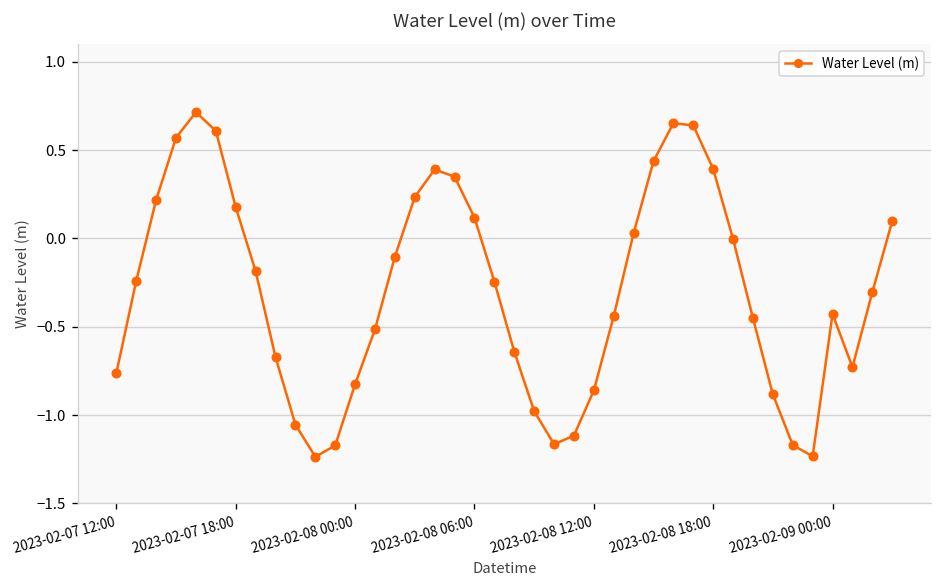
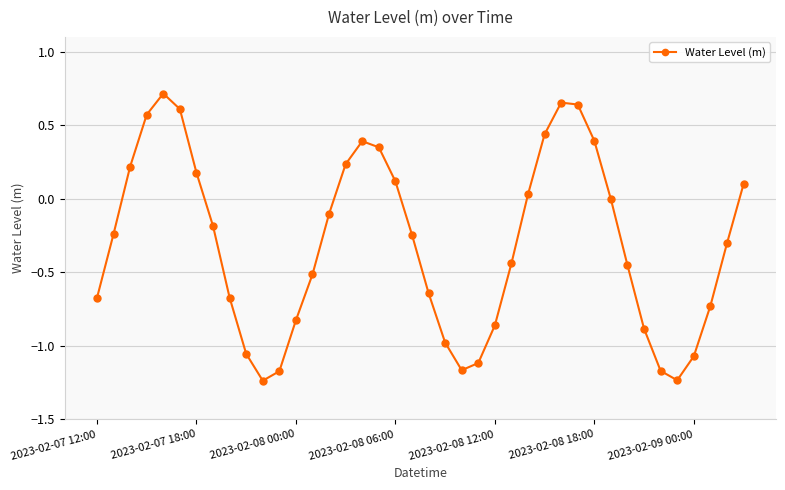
  {
-   "2023-02-07 12:00": -0.76,
+   "2023-02-07 12:00": -0.67,
    "2023-02-07 18:00": 0.18,
    "2023-02-08 00:00": -0.83,
    "2023-02-08 06:00": 0.12,
    "2023-02-08 12:00": -0.86,
    "2023-02-08 18:00": 0.39,
-   "2023-02-09 00:00": -0.43
+   "2023-02-09 00:00": -1.07
  }
